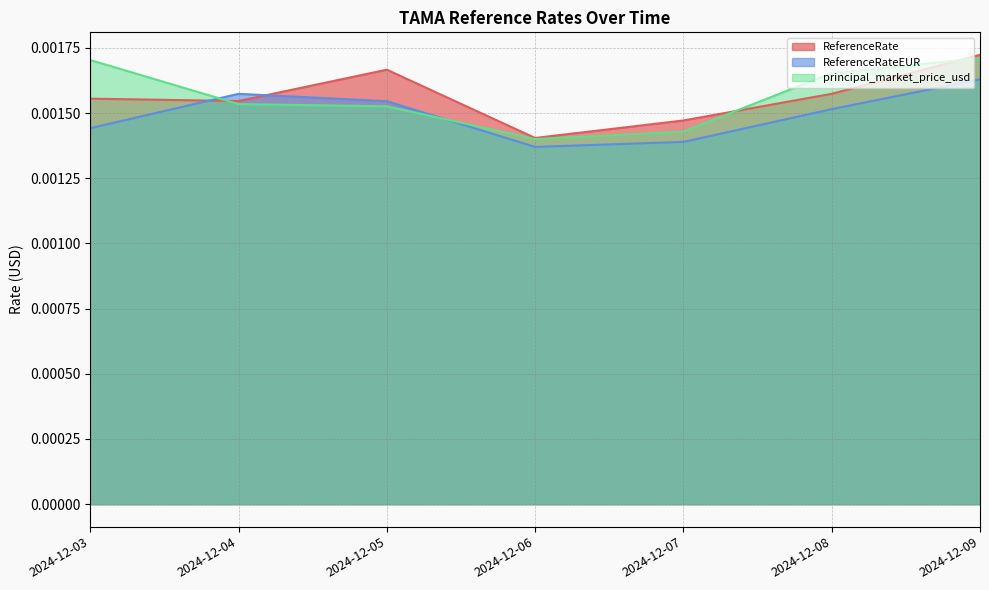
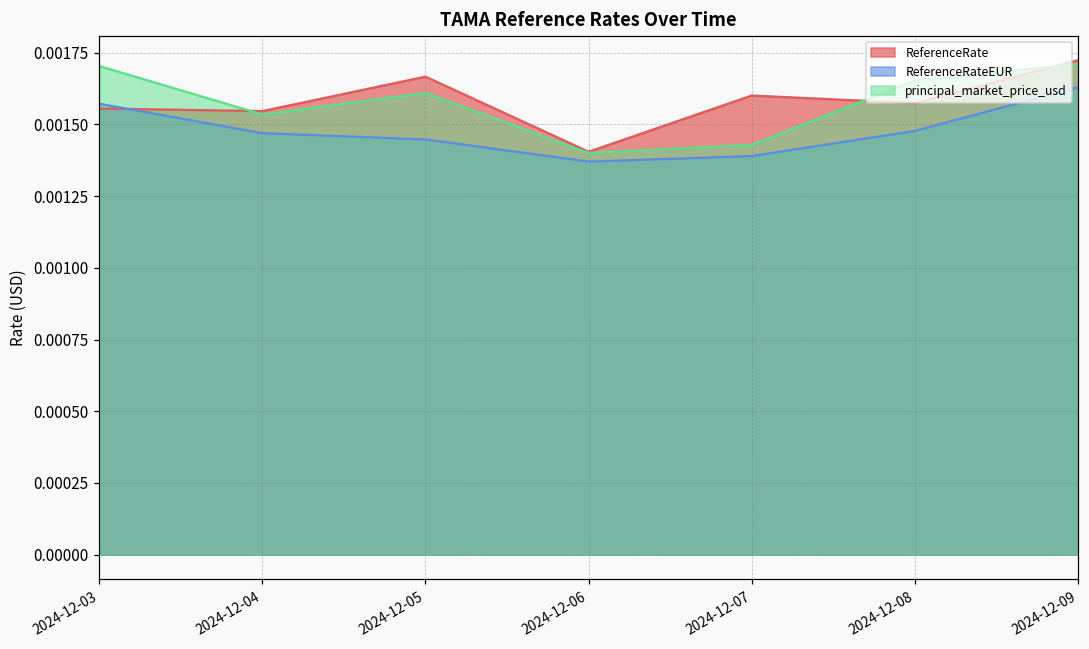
  {
    "ReferenceRate": {
      "2024-12-03": 0.00156,
      "2024-12-04": 0.00155,
      "2024-12-05": 0.00167,
-     "2024-12-07": 0.00147,
+     "2024-12-07": 0.00160,
      "2024-12-08": 0.00157,
      "2024-12-09": 0.00172
    },
    "ReferenceRateEUR": {
-     "2024-12-03": 0.00144,
-     "2024-12-04": 0.00157,
-     "2024-12-05": 0.00155,
+     "2024-12-03": 0.00157,
+     "2024-12-04": 0.00147,
+     "2024-12-05": 0.00145,
      "2024-12-06": 0.00137,
      "2024-12-07": 0.00139,
-     "2024-12-08": 0.00152,
+     "2024-12-08": 0.00148,
      "2024-12-09": 0.00163
    },
    "principal_market_price_usd": {
      "2024-12-03": 0.00170,
      "2024-12-04": 0.00153,
-     "2024-12-05": 0.00153,
+     "2024-12-05": 0.00161,
      "2024-12-07": 0.00143,
      "2024-12-09": 0.00171
    }
  }
